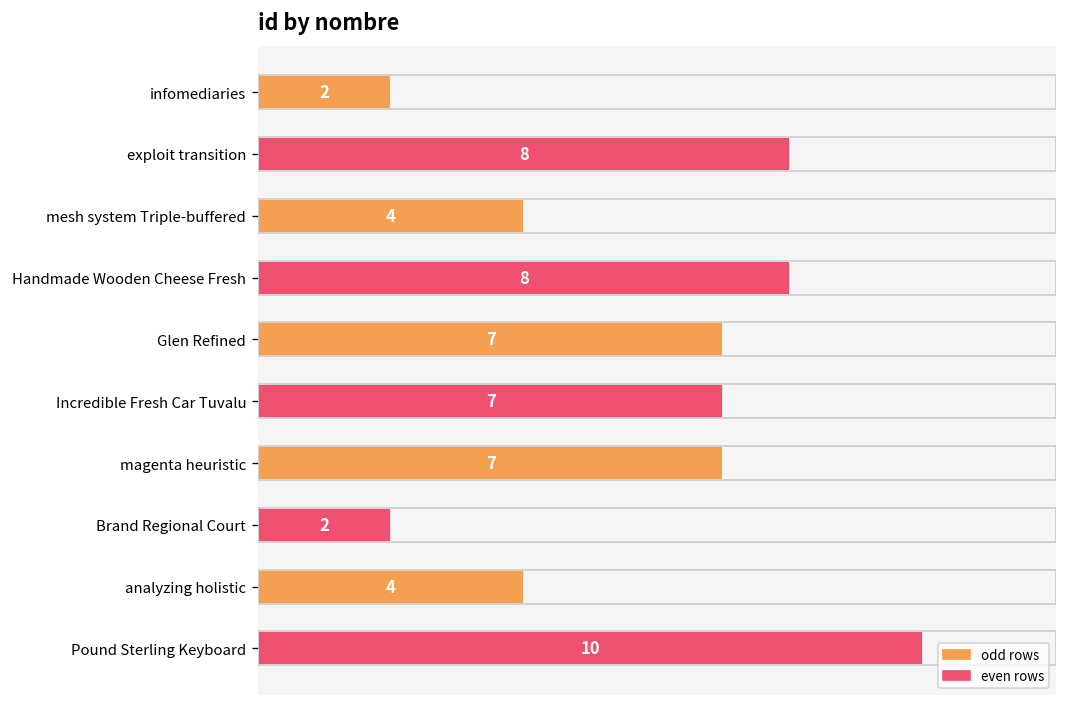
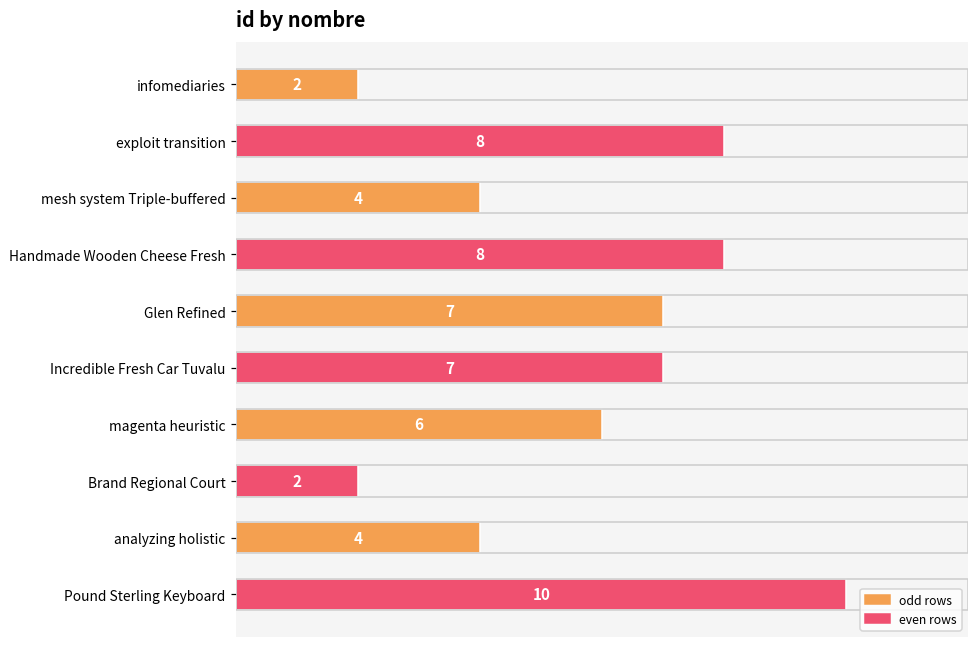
  {
    "infomediaries": 2,
    "exploit transition": 8,
    "mesh system Triple-buffered": 4,
    "Handmade Wooden Cheese Fresh": 8,
    "Glen Refined": 7,
    "Incredible Fresh Car Tuvalu": 7,
-   "magenta heuristic": 7,
+   "magenta heuristic": 6,
    "Brand Regional Court": 2,
    "analyzing holistic": 4,
    "Pound Sterling Keyboard": 10
  }
